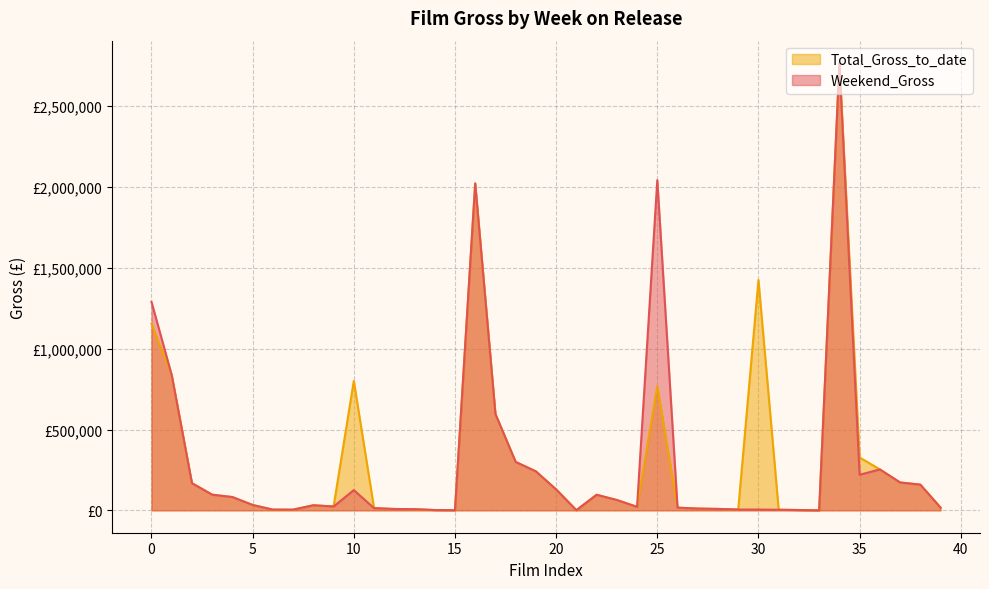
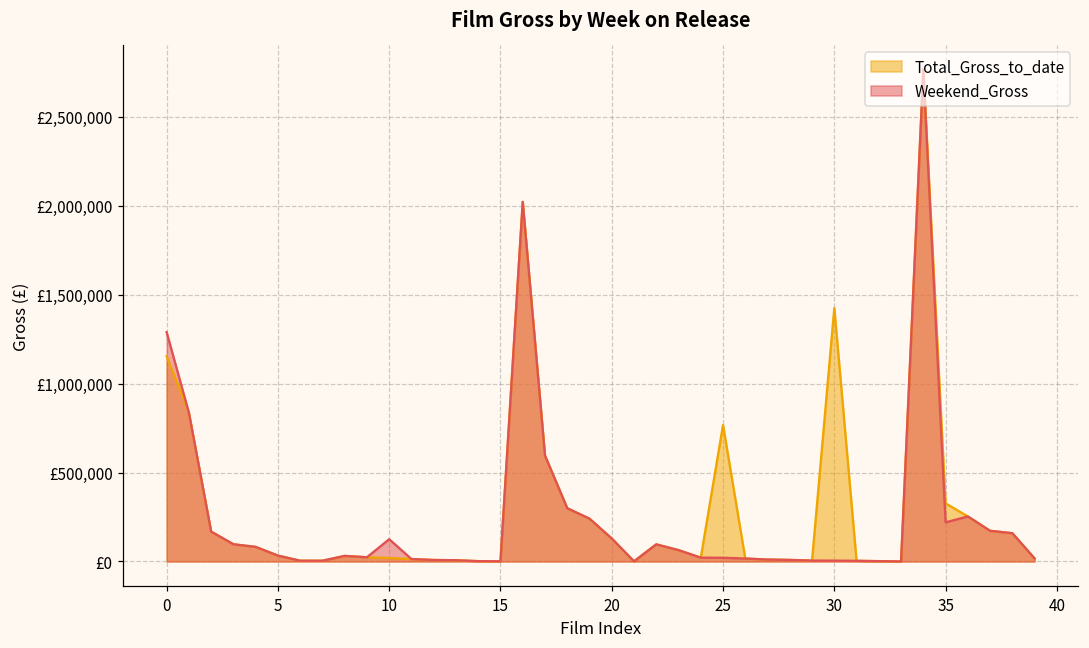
  {
    "Total_Gross_to_date": {
      "0": "£1,150,000",
-     "10": "£800,000",
+     "10": "£20,000",
      "25": "£770,000",
      "30": "£1,420,000",
      "35": "£330,000"
    },
    "Weekend_Gross": {
      "0": "£1,290,000",
      "10": "£130,000",
-     "25": "£2,040,000",
+     "25": "£20,000",
      "30": "£0",
      "35": "£220,000"
    }
  }
